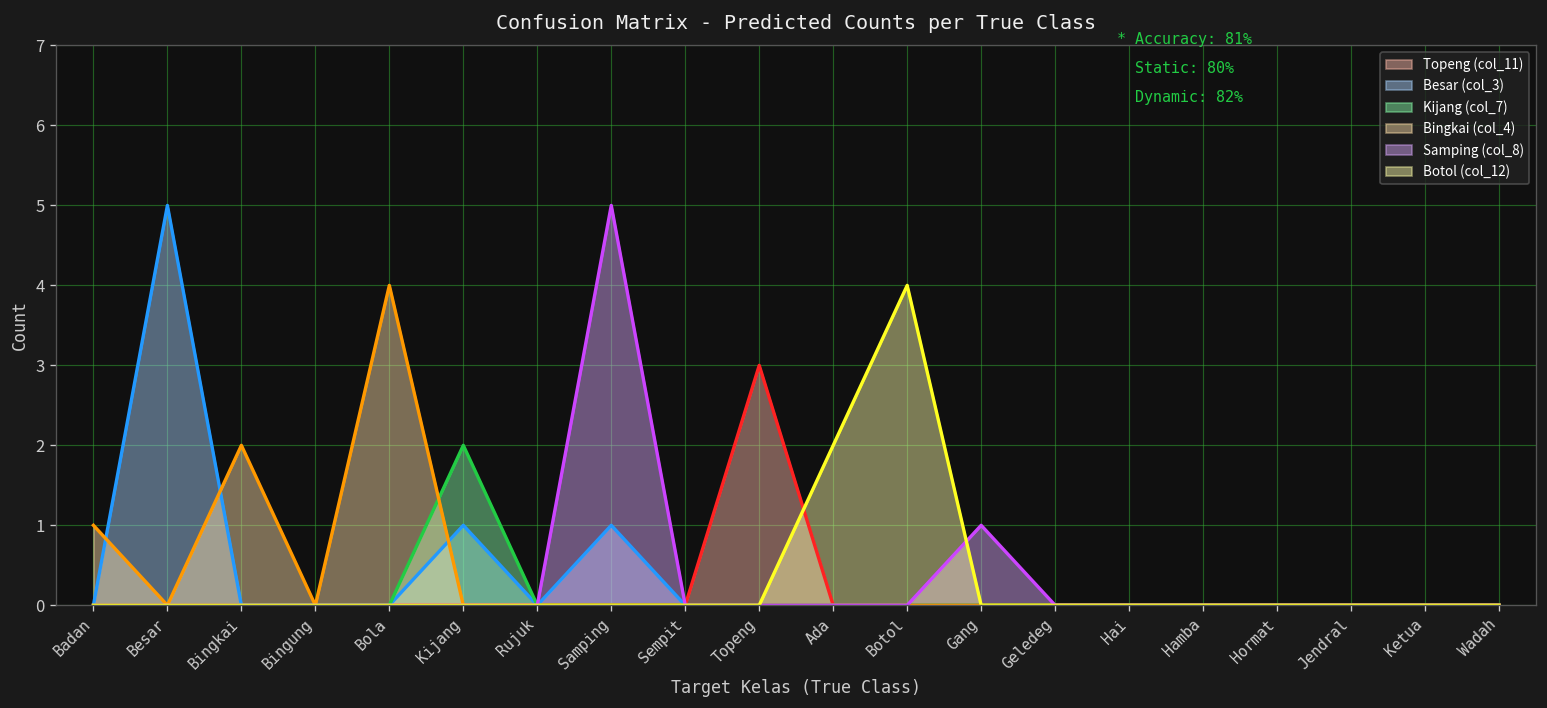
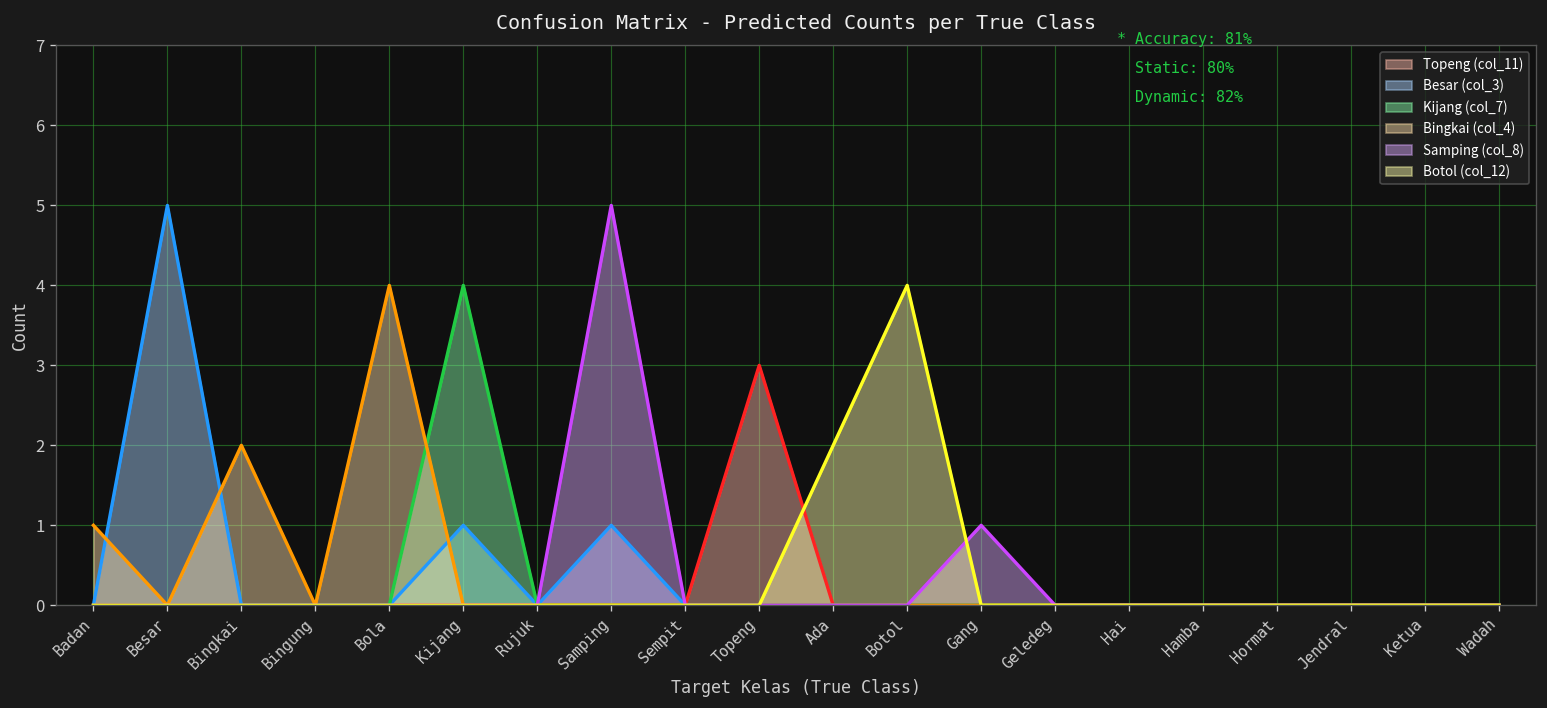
  {
    "Kijang (col_7)": {
-     "Kijang": 2
+     "Kijang": 4
    }
  }
